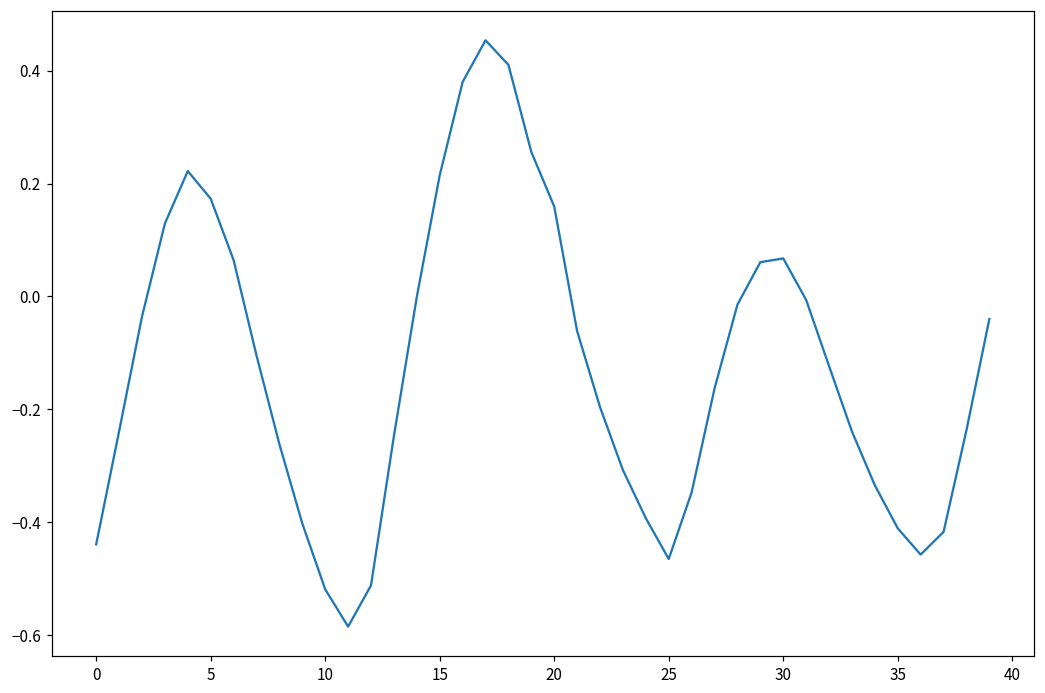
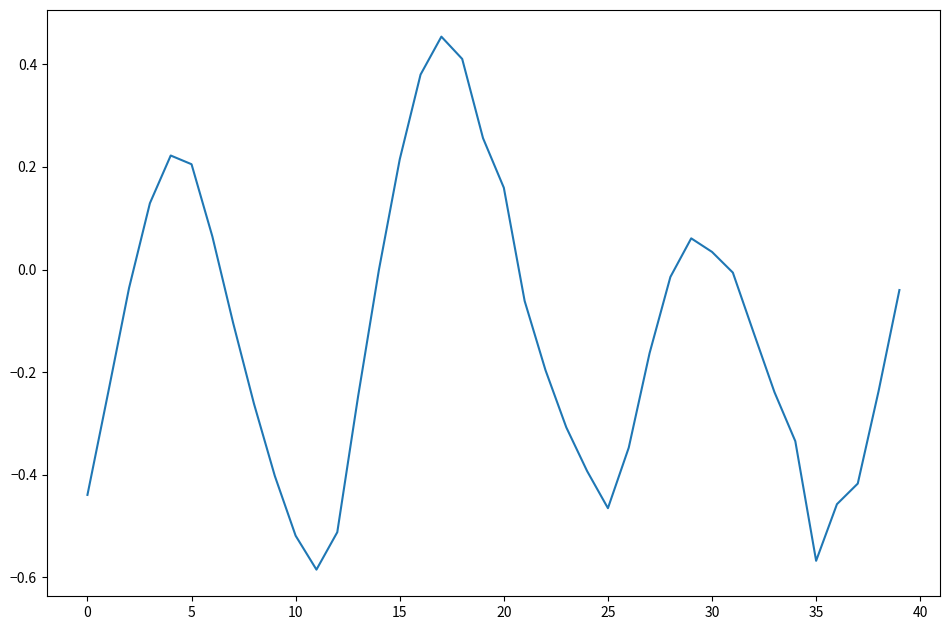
  {
    "0": -0.44,
-   "5": 0.17,
+   "5": 0.21,
    "10": -0.52,
    "15": 0.21,
    "20": 0.16,
    "25": -0.47,
-   "30": 0.07,
-   "35": -0.41
+   "30": 0.03,
+   "35": -0.57
  }
